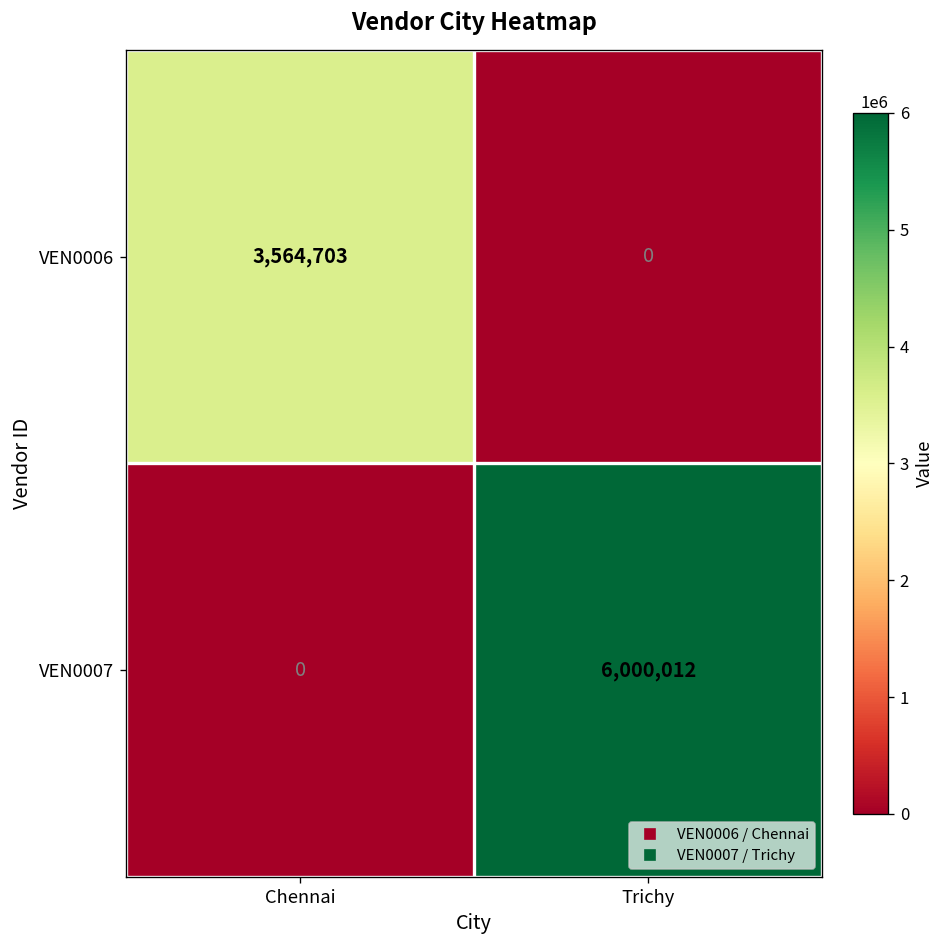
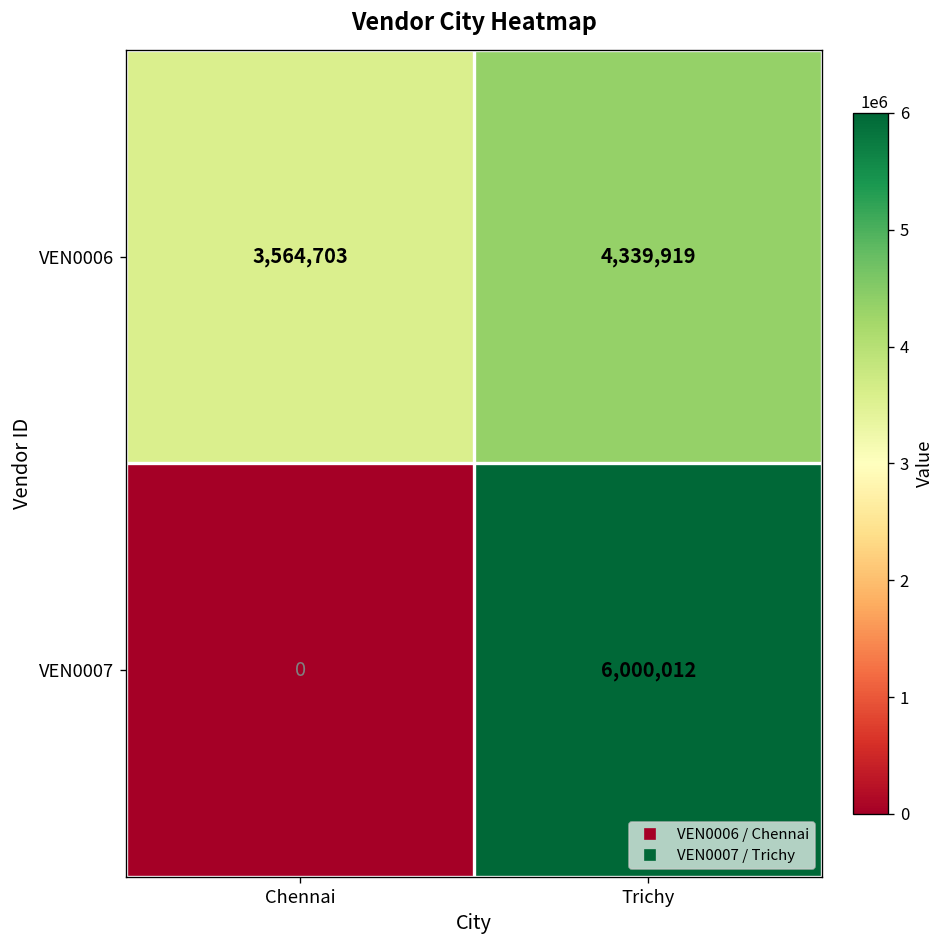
  {
    "VEN0006": {
      "Chennai": "3,564,703",
-     "Trichy": "0"
+     "Trichy": "4,339,919"
    },
    "VEN0007": {
      "Chennai": "0",
      "Trichy": "6,000,012"
    }
  }
